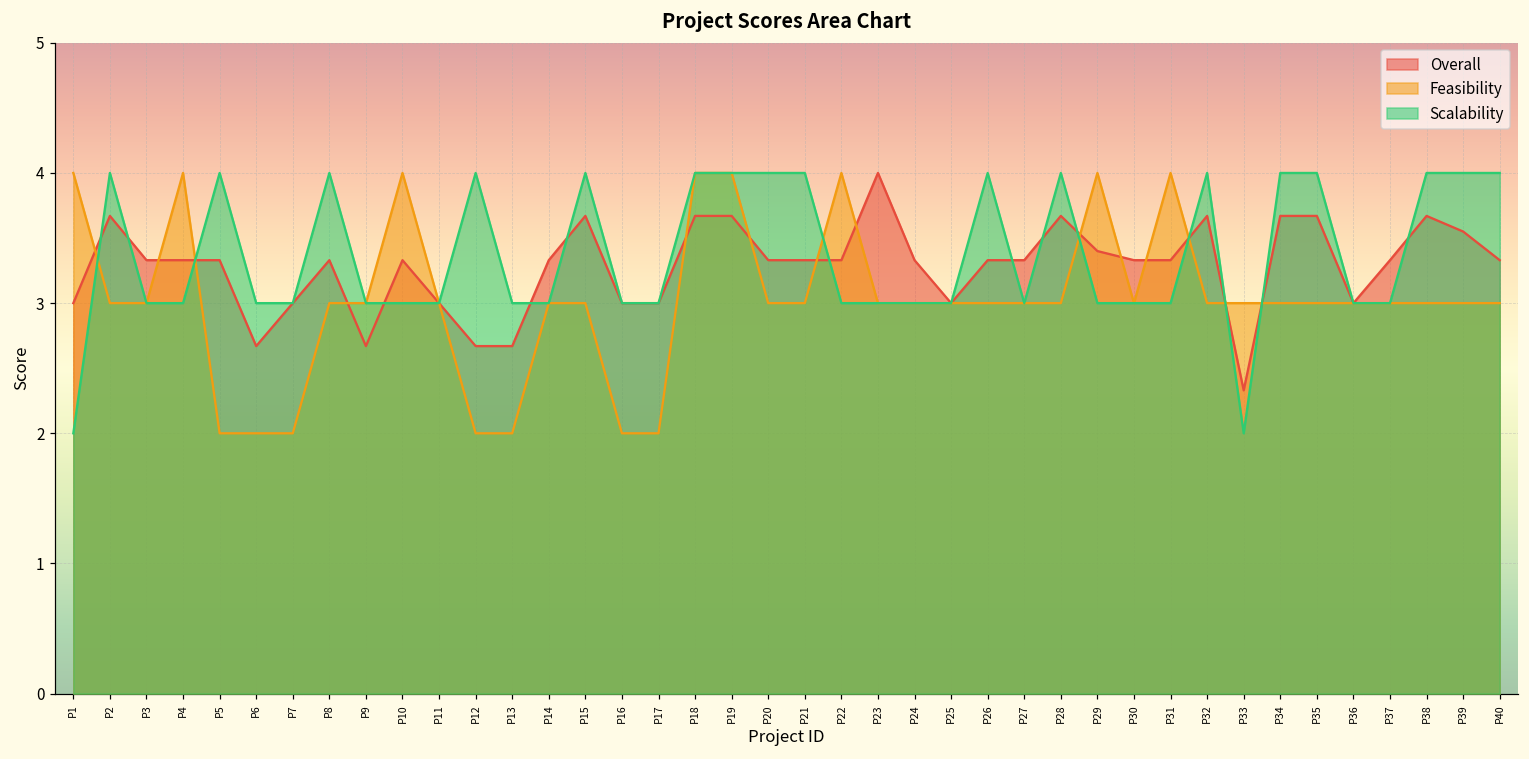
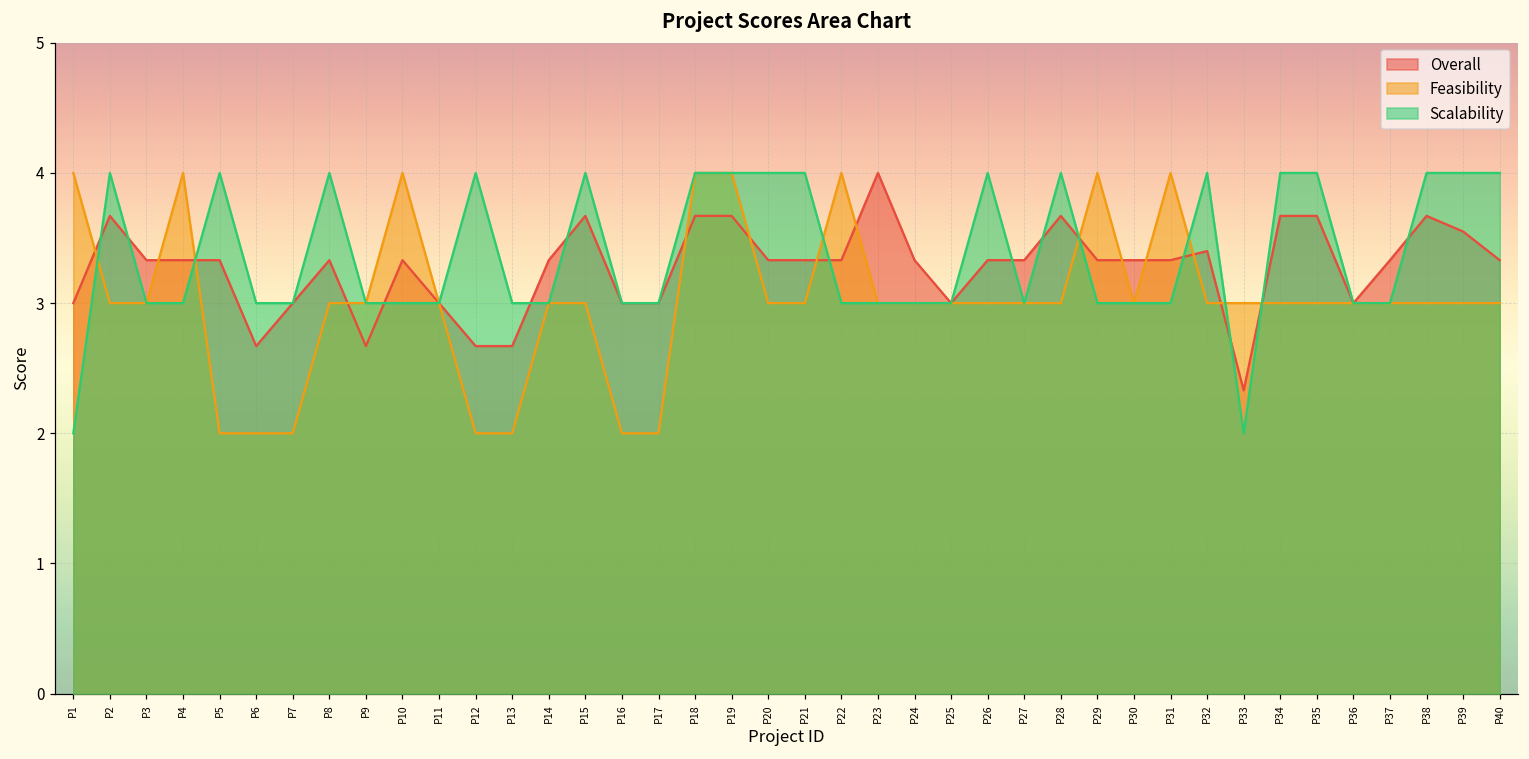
  {
    "Overall": {
      "P1": 3.00,
      "P2": 3.67,
      "P3": 3.33,
      "P4": 3.33,
      "P5": 3.33,
      "P6": 2.67,
      "P8": 3.33,
      "P9": 2.67,
      "P10": 3.33,
      "P12": 2.67,
      "P13": 2.67,
      "P14": 3.33,
      "P15": 3.67,
      "P18": 3.67,
      "P19": 3.67,
      "P20": 3.33,
      "P21": 3.33,
      "P22": 3.33,
      "P23": 4.00,
      "P24": 3.33,
      "P26": 3.33,
      "P27": 3.33,
      "P28": 3.67,
-     "P29": 3.40,
+     "P29": 3.33,
      "P30": 3.33,
      "P31": 3.33,
-     "P32": 3.67,
+     "P32": 3.40,
      "P33": 2.33,
      "P34": 3.67,
      "P35": 3.67,
      "P37": 3.33,
      "P38": 3.67,
      "P39": 3.55,
      "P40": 3.33
    },
    "Feasibility": {
      "P1": 4.00,
      "P2": 3.00,
      "P4": 4.00,
      "P5": 2.00,
      "P6": 2.00,
      "P7": 2.00,
      "P8": 3.00,
      "P10": 4.00,
      "P12": 2.00,
      "P13": 2.00,
      "P15": 3.00,
      "P16": 2.00,
      "P17": 2.00,
      "P20": 3.00,
      "P21": 3.00,
      "P22": 4.00,
      "P26": 3.00,
      "P28": 3.00,
      "P29": 4.00,
      "P31": 4.00,
      "P32": 3.00,
      "P33": 3.00,
      "P34": 3.00,
      "P35": 3.00,
      "P38": 3.00,
      "P39": 3.00,
      "P40": 3.00
    },
    "Scalability": {
      "P1": 2.00,
      "P2": 4.00,
      "P4": 3.00,
      "P5": 4.00,
      "P6": 3.00,
      "P8": 4.00,
      "P10": 3.00,
      "P12": 4.00,
      "P13": 3.00,
      "P15": 4.00,
      "P20": 4.00,
      "P21": 4.00,
      "P22": 3.00,
      "P26": 4.00,
      "P28": 4.00,
      "P29": 3.00,
      "P31": 3.00,
      "P32": 4.00,
      "P33": 2.00,
      "P34": 4.00,
      "P35": 4.00,
      "P38": 4.00,
      "P39": 4.00,
      "P40": 4.00
    }
  }
